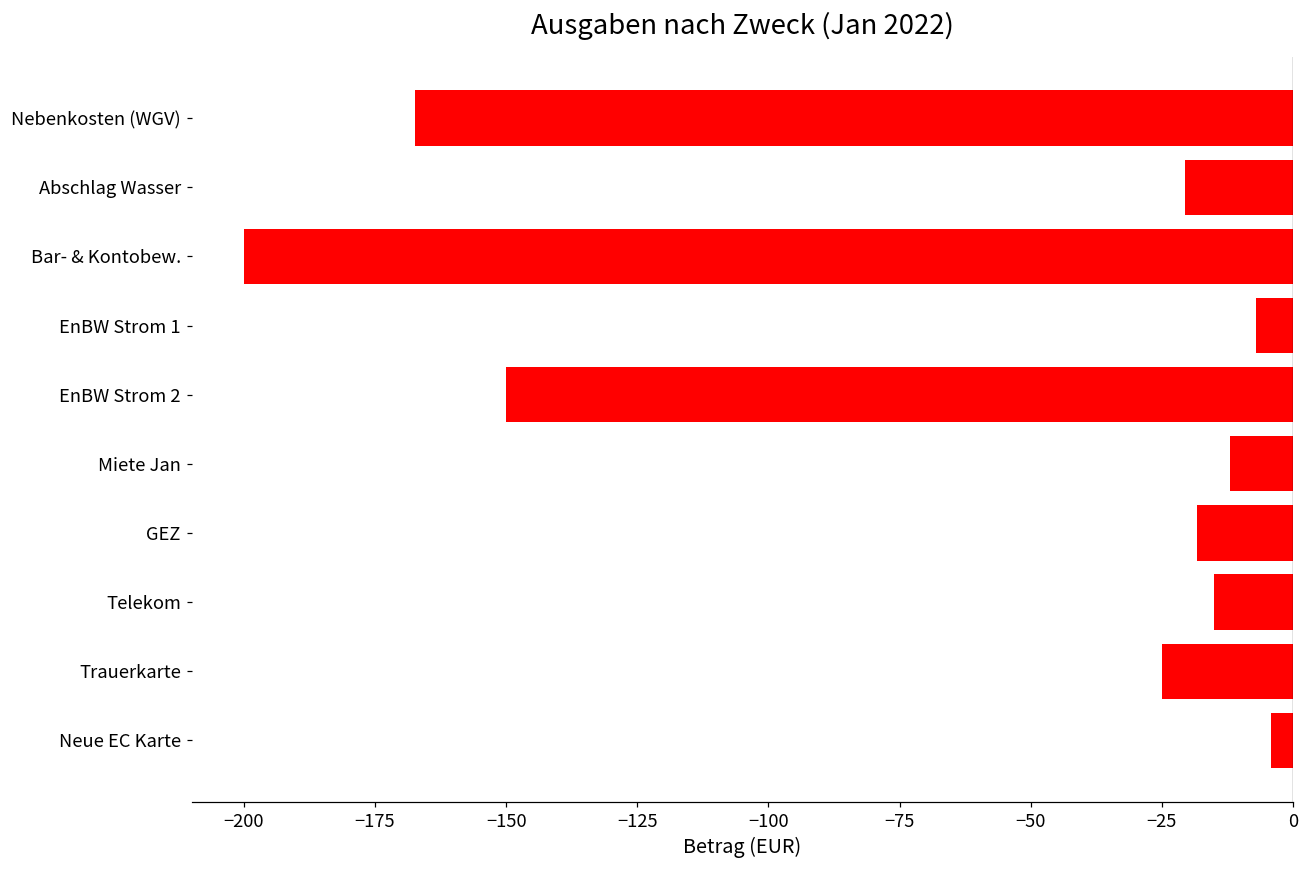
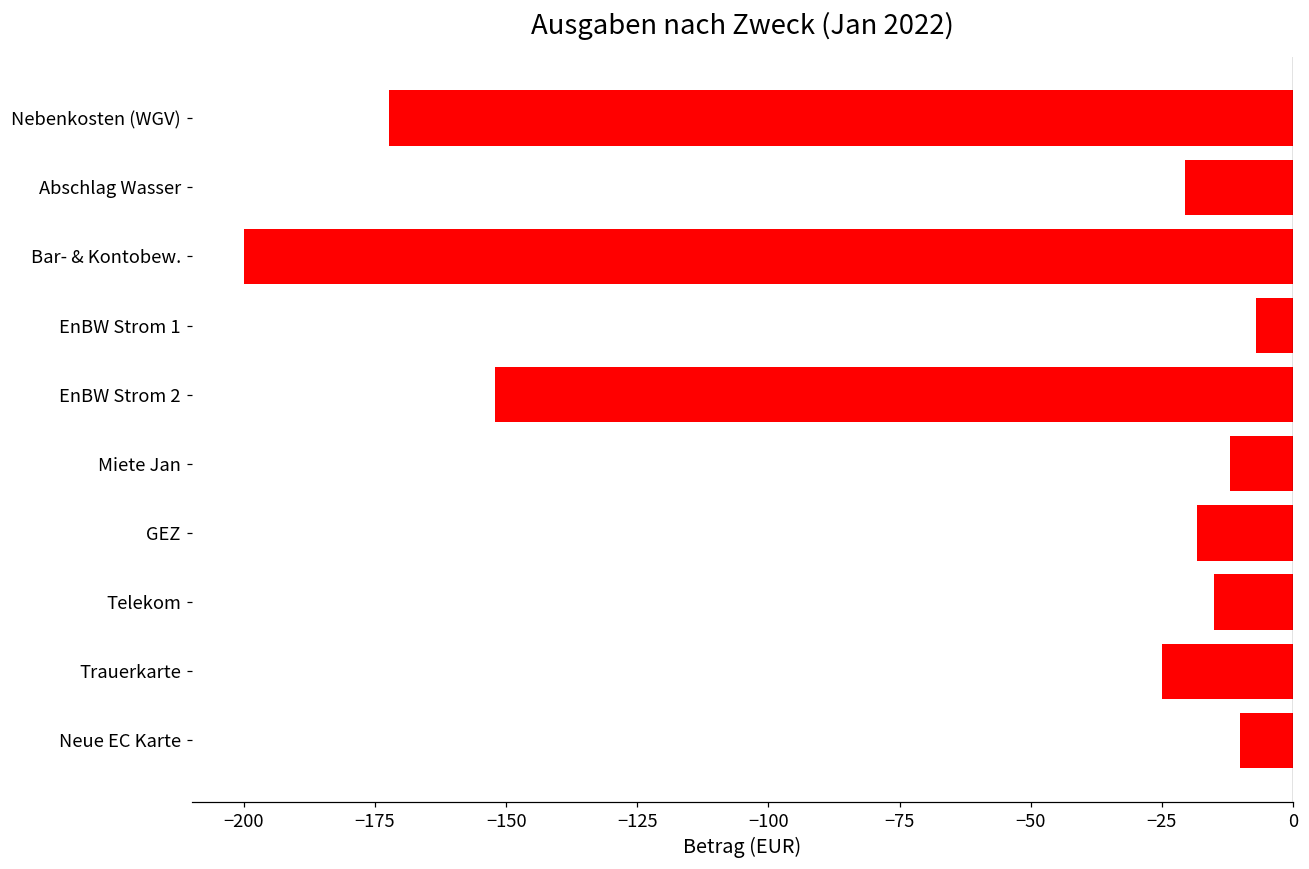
  {
-   "Nebenkosten (WGV)": -167,
+   "Nebenkosten (WGV)": -172,
    "Abschlag Wasser": -21,
    "Bar- & Kontobew.": -200,
    "EnBW Strom 1": -7,
-   "EnBW Strom 2": -150,
+   "EnBW Strom 2": -152,
    "Miete Jan": -12,
    "GEZ": -18,
    "Telekom": -15,
    "Trauerkarte": -25,
-   "Neue EC Karte": -4
+   "Neue EC Karte": -10
  }
